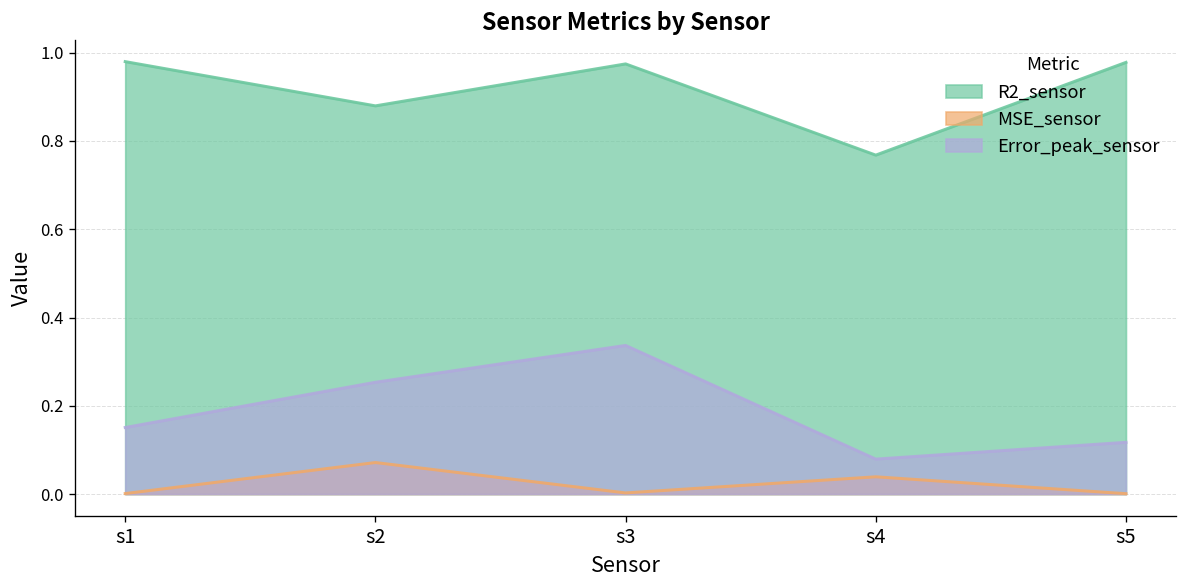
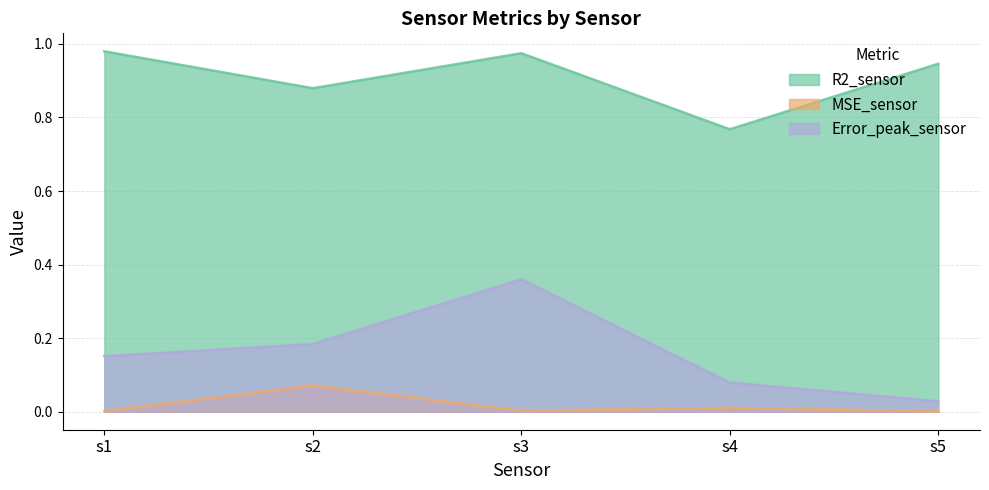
  {
    "R2_sensor": {
      "s1": 0.98,
      "s2": 0.88,
      "s3": 0.97,
      "s4": 0.77,
-     "s5": 0.98
+     "s5": 0.95
    },
    "MSE_sensor": {
      "s1": 0.00,
      "s2": 0.07,
      "s3": 0.00,
-     "s4": 0.04,
+     "s4": 0.01,
      "s5": 0.00
    },
    "Error_peak_sensor": {
      "s1": 0.15,
-     "s2": 0.25,
-     "s3": 0.34,
+     "s2": 0.18,
+     "s3": 0.36,
      "s4": 0.08,
-     "s5": 0.12
+     "s5": 0.03
    }
  }
